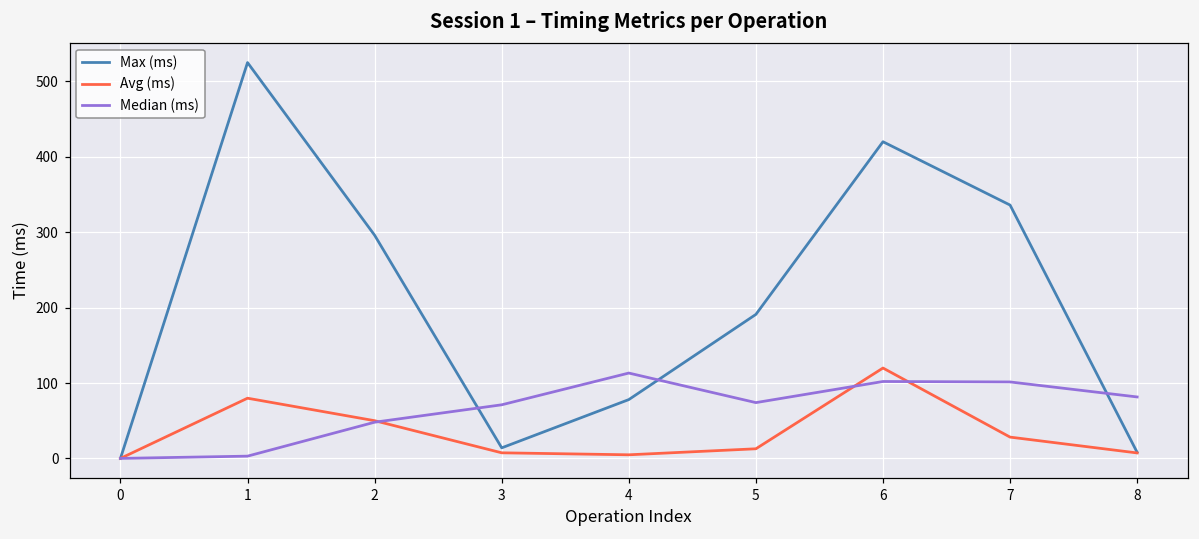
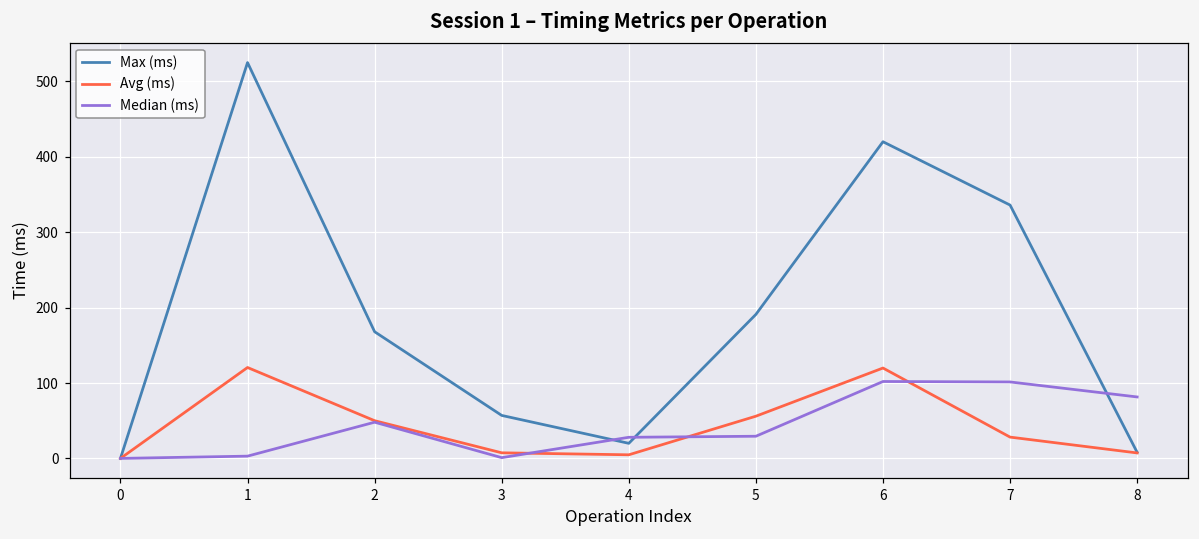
  {
    "Max (ms)": {
      "1": 530,
-     "2": 300,
-     "3": 10,
-     "4": 80,
+     "2": 170,
+     "3": 60,
+     "4": 20,
      "5": 190,
      "6": 420,
      "7": 340
    },
    "Avg (ms)": {
-     "1": 80,
+     "1": 120,
      "3": 10,
      "4": 0,
-     "5": 10,
+     "5": 60,
      "6": 120,
      "7": 30
    },
    "Median (ms)": {
      "1": 0,
-     "3": 70,
-     "4": 110,
-     "5": 70,
+     "3": 0,
+     "4": 30,
+     "5": 30,
      "6": 100,
      "7": 100,
      "8": 80
    }
  }
